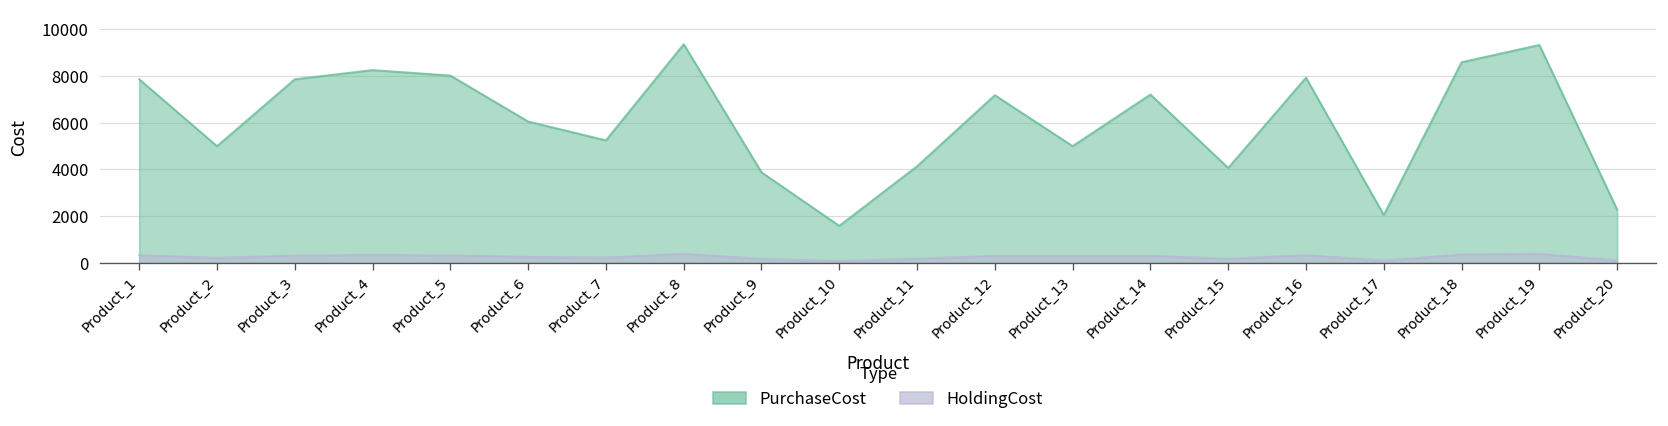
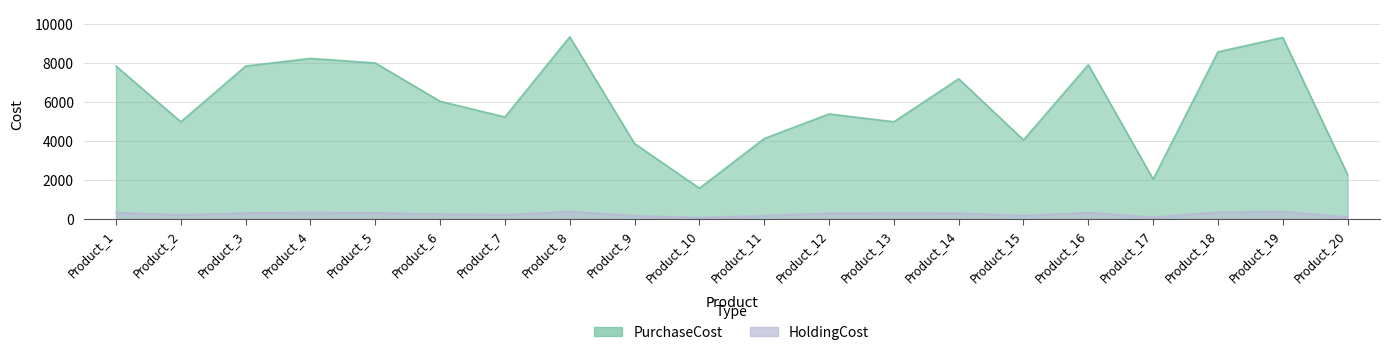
  {
    "PurchaseCost": {
      "Product_1": 7900,
      "Product_2": 5000,
      "Product_3": 7900,
      "Product_4": 8300,
      "Product_5": 8000,
      "Product_6": 6000,
      "Product_7": 5200,
      "Product_8": 9400,
      "Product_9": 3900,
      "Product_10": 1600,
      "Product_11": 4100,
-     "Product_12": 7200,
+     "Product_12": 5400,
      "Product_13": 5000,
      "Product_14": 7200,
      "Product_15": 4100,
      "Product_16": 7900,
      "Product_17": 2000,
      "Product_18": 8600,
      "Product_19": 9300,
      "Product_20": 2300
    },
    "HoldingCost": {
      "Product_1": 300,
      "Product_2": 200,
      "Product_3": 300,
      "Product_4": 300,
      "Product_5": 300,
      "Product_6": 200,
      "Product_7": 200,
      "Product_8": 400,
      "Product_9": 200,
      "Product_10": 100,
      "Product_11": 200,
      "Product_12": 300,
      "Product_13": 300,
      "Product_14": 300,
      "Product_15": 200,
      "Product_16": 300,
      "Product_17": 100,
      "Product_18": 300,
      "Product_19": 400,
      "Product_20": 100
    }
  }
